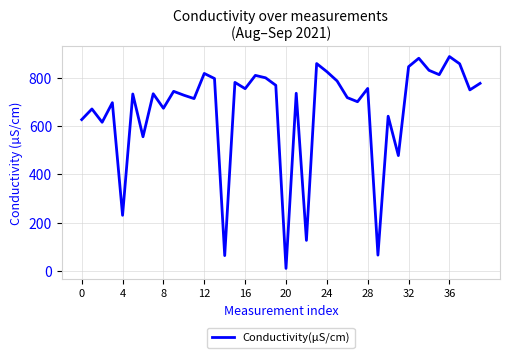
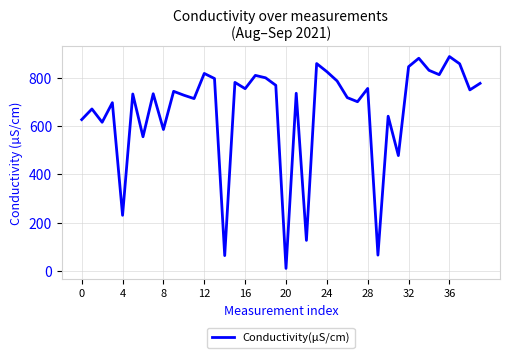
  {
    "0": 630,
    "4": 230,
-   "8": 670,
+   "8": 590,
    "12": 820,
    "16": 760,
    "20": 10,
    "24": 830,
    "28": 760,
    "32": 850,
    "36": 890
  }
